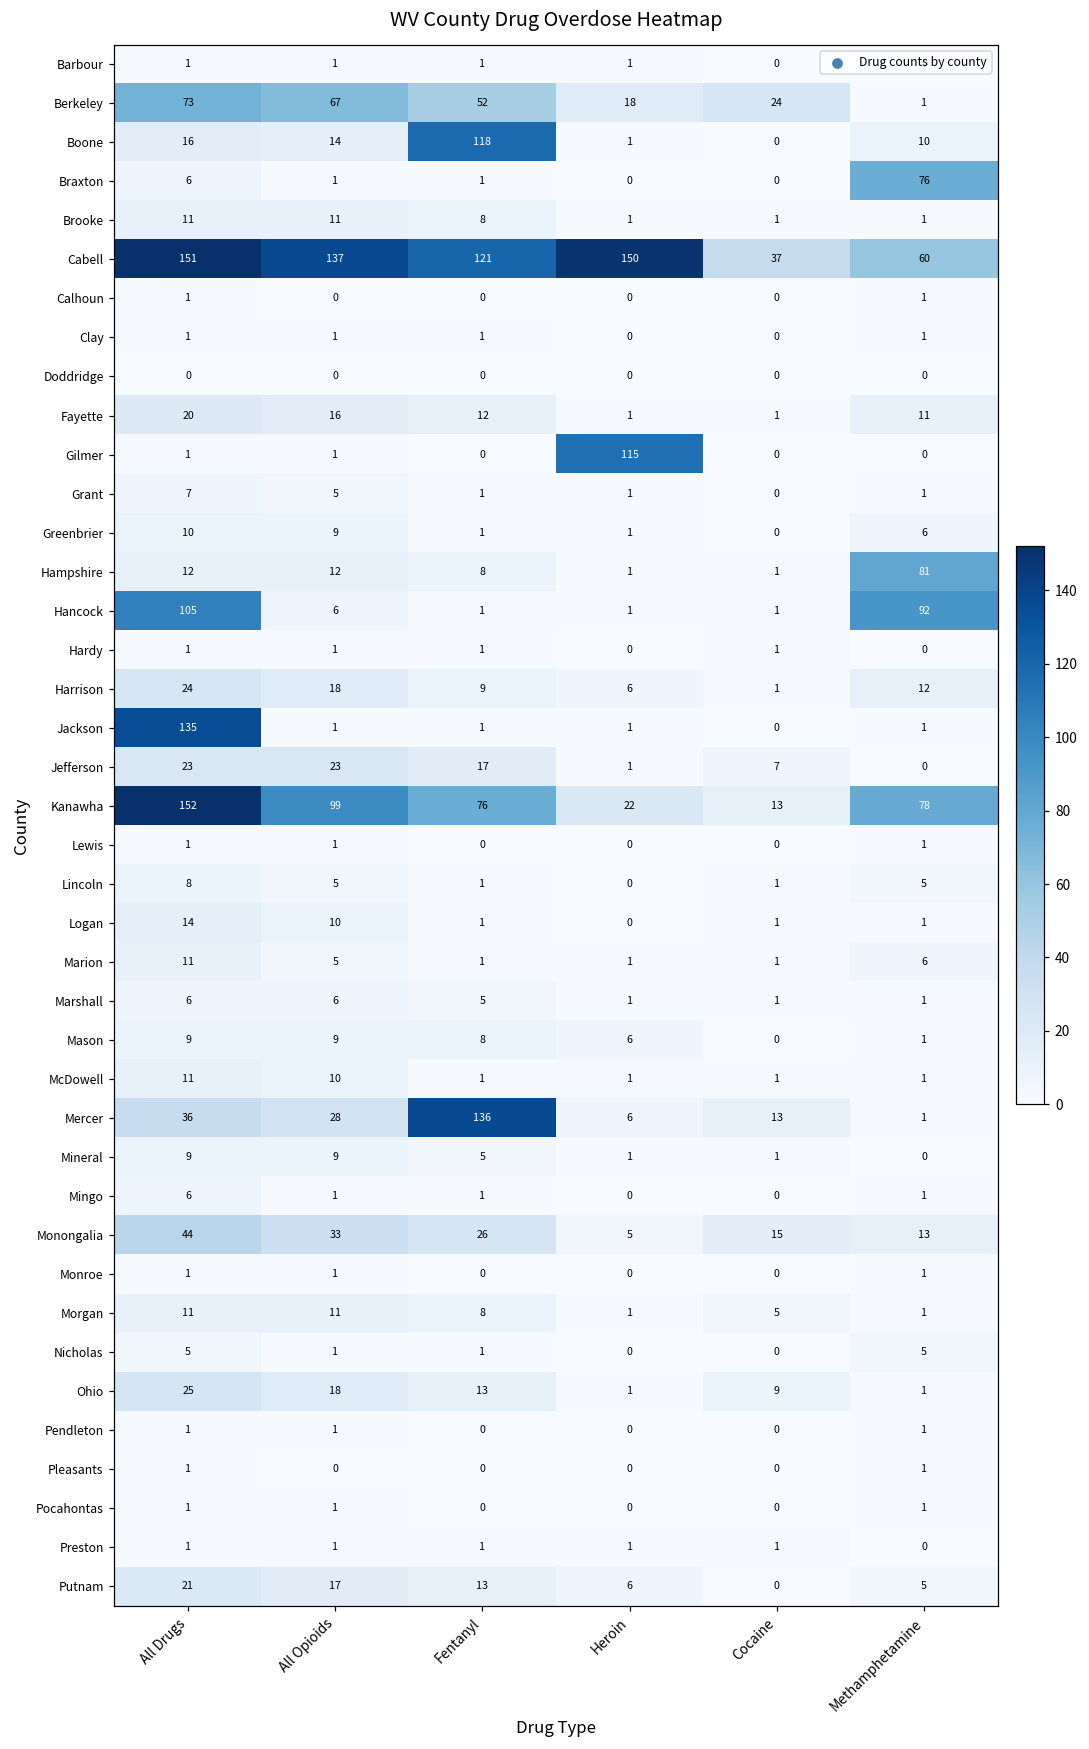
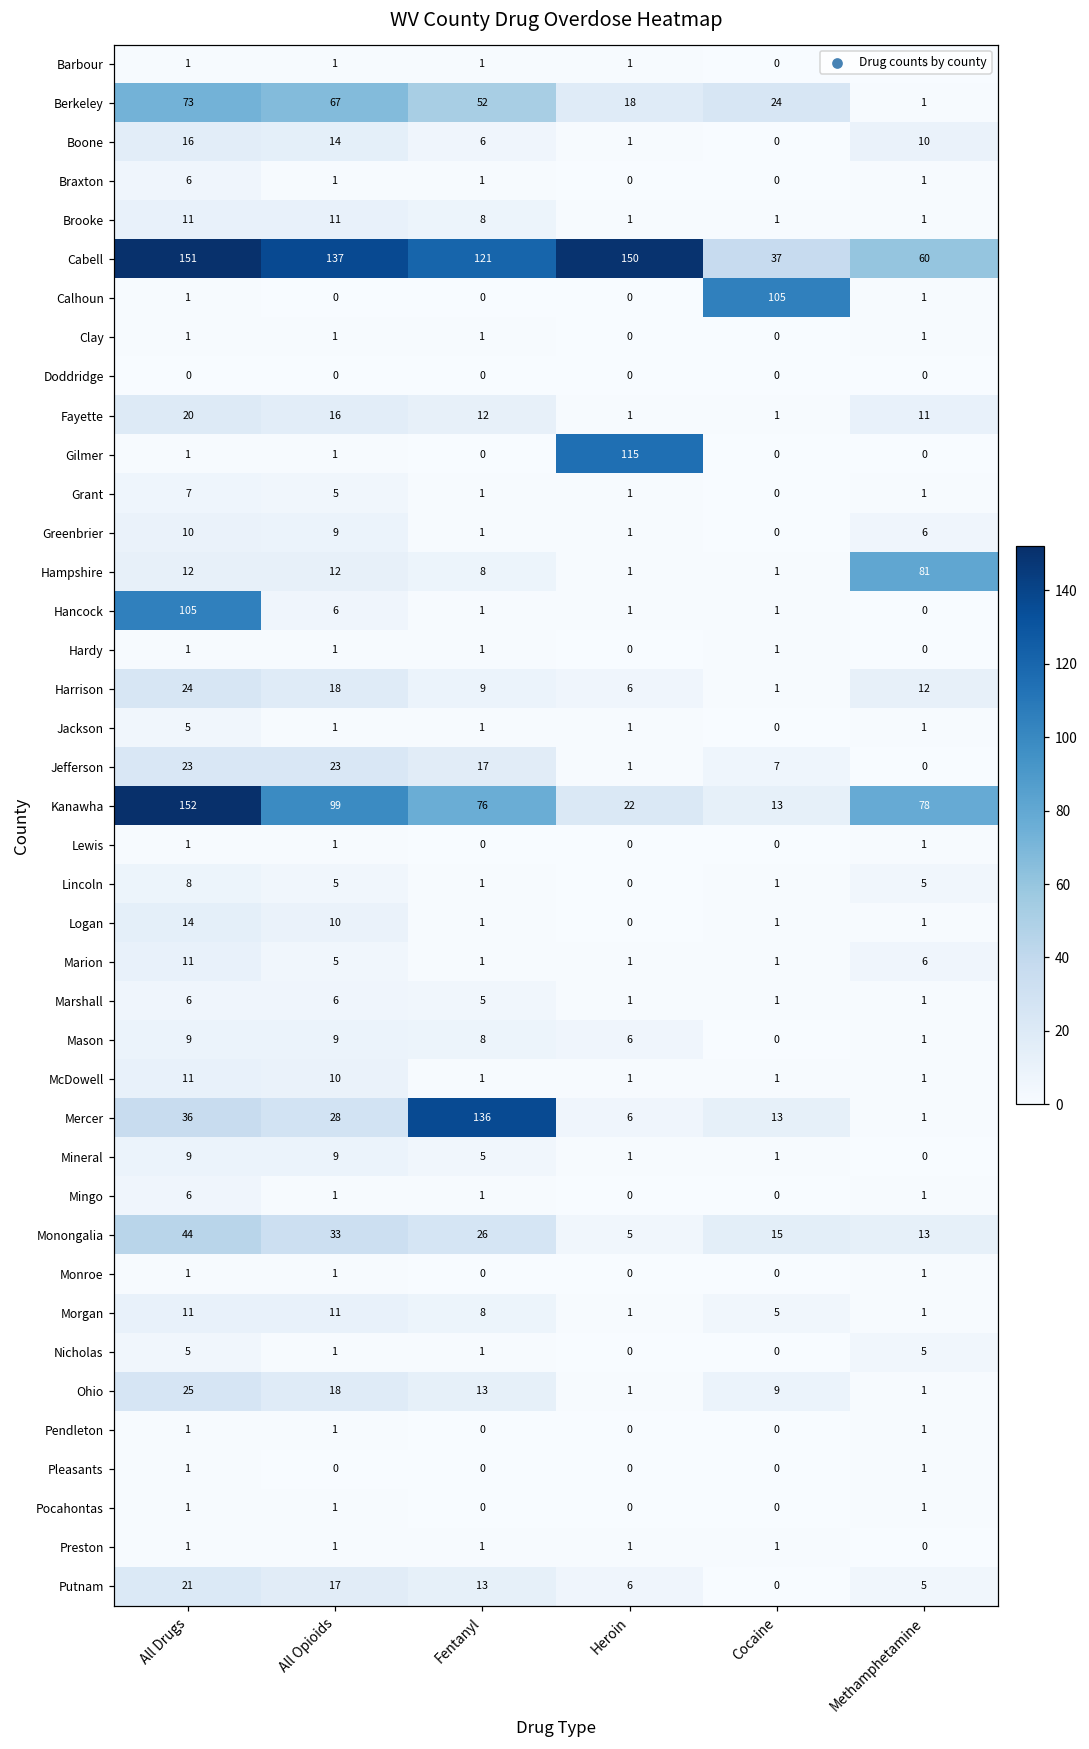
  {
    "Boone": {
      "All Drugs": 16,
      "All Opioids": 14,
-     "Fentanyl": 118,
+     "Fentanyl": 6,
      "Heroin": 1,
      "Cocaine": 0,
      "Methamphetamine": 10
    },
    "Braxton": {
      "All Drugs": 6,
      "All Opioids": 1,
      "Fentanyl": 1,
      "Heroin": 0,
      "Cocaine": 0,
-     "Methamphetamine": 76
+     "Methamphetamine": 1
    },
    "Calhoun": {
      "All Drugs": 1,
      "All Opioids": 0,
      "Fentanyl": 0,
      "Heroin": 0,
-     "Cocaine": 0,
+     "Cocaine": 105,
      "Methamphetamine": 1
    },
    "Hancock": {
      "All Drugs": 105,
      "All Opioids": 6,
      "Fentanyl": 1,
      "Heroin": 1,
      "Cocaine": 1,
-     "Methamphetamine": 92
+     "Methamphetamine": 0
    },
    "Jackson": {
-     "All Drugs": 135,
+     "All Drugs": 5,
      "All Opioids": 1,
      "Fentanyl": 1,
      "Heroin": 1,
      "Cocaine": 0,
      "Methamphetamine": 1
    }
  }
